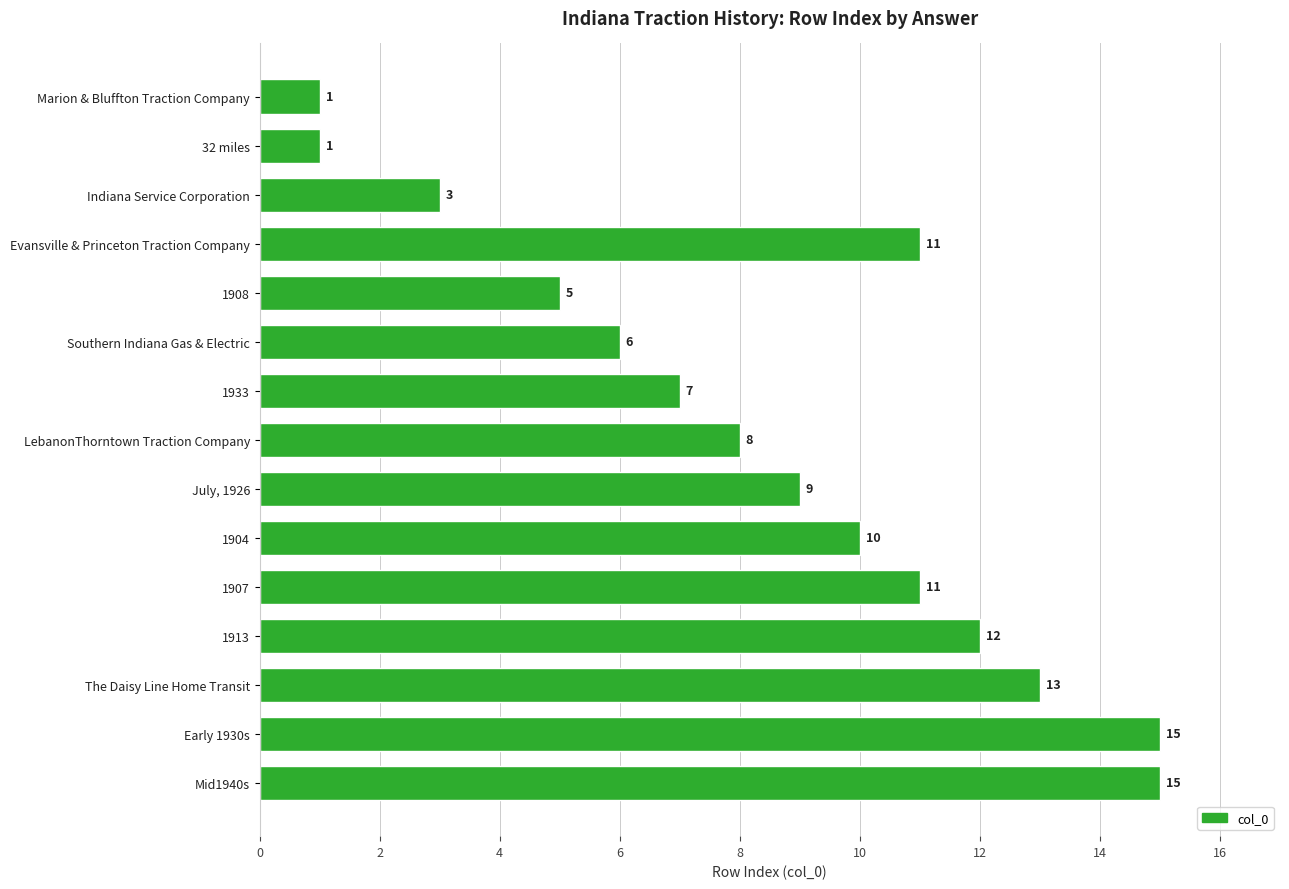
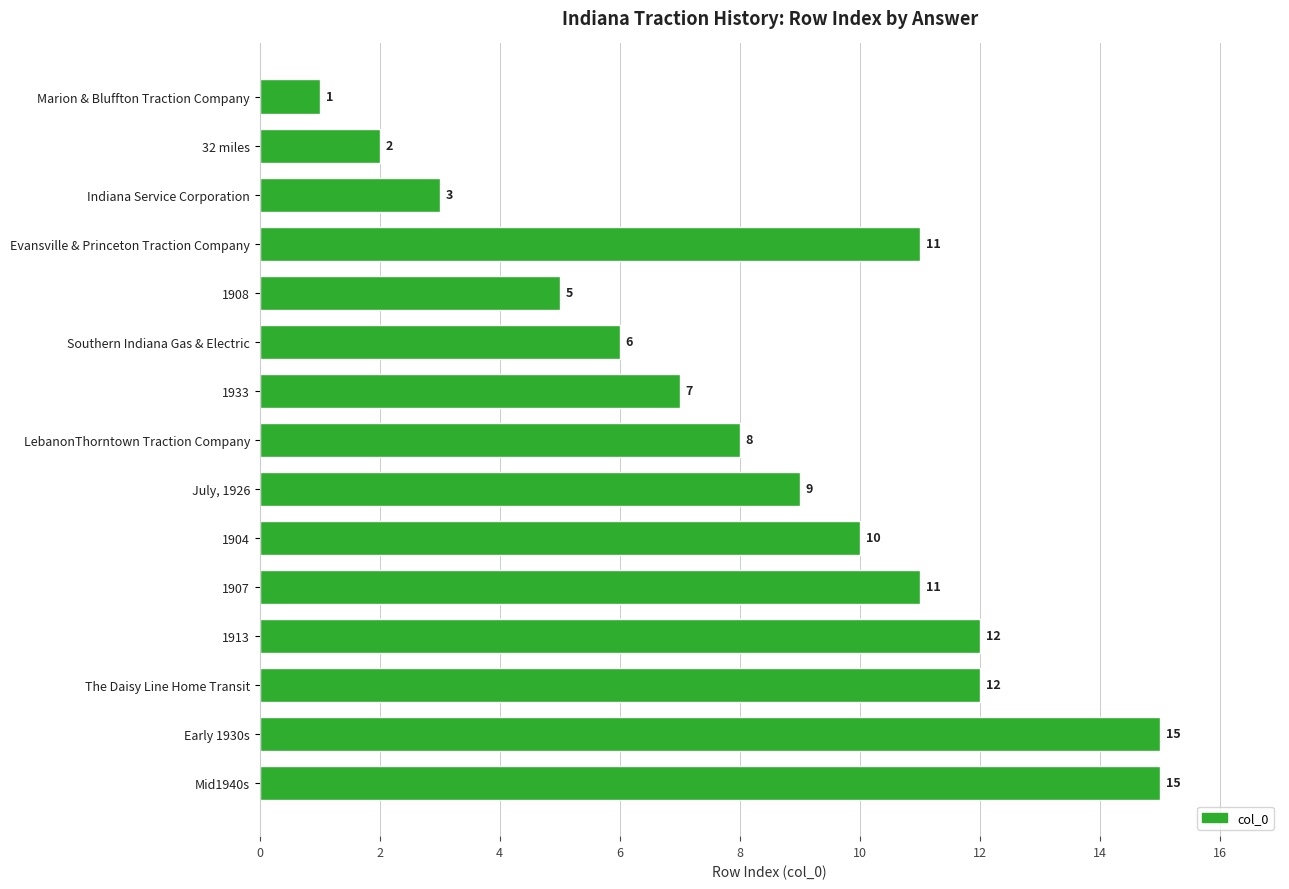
  {
    "Marion & Bluffton Traction Company": 1,
-   "32 miles": 1,
+   "32 miles": 2,
    "Indiana Service Corporation": 3,
    "Evansville & Princeton Traction Company": 11,
    "1908": 5,
    "Southern Indiana Gas & Electric": 6,
    "1933": 7,
    "LebanonThorntown Traction Company": 8,
    "July, 1926": 9,
    "1904": 10,
    "1907": 11,
    "1913": 12,
-   "The Daisy Line Home Transit": 13,
+   "The Daisy Line Home Transit": 12,
    "Early 1930s": 15,
    "Mid1940s": 15
  }
